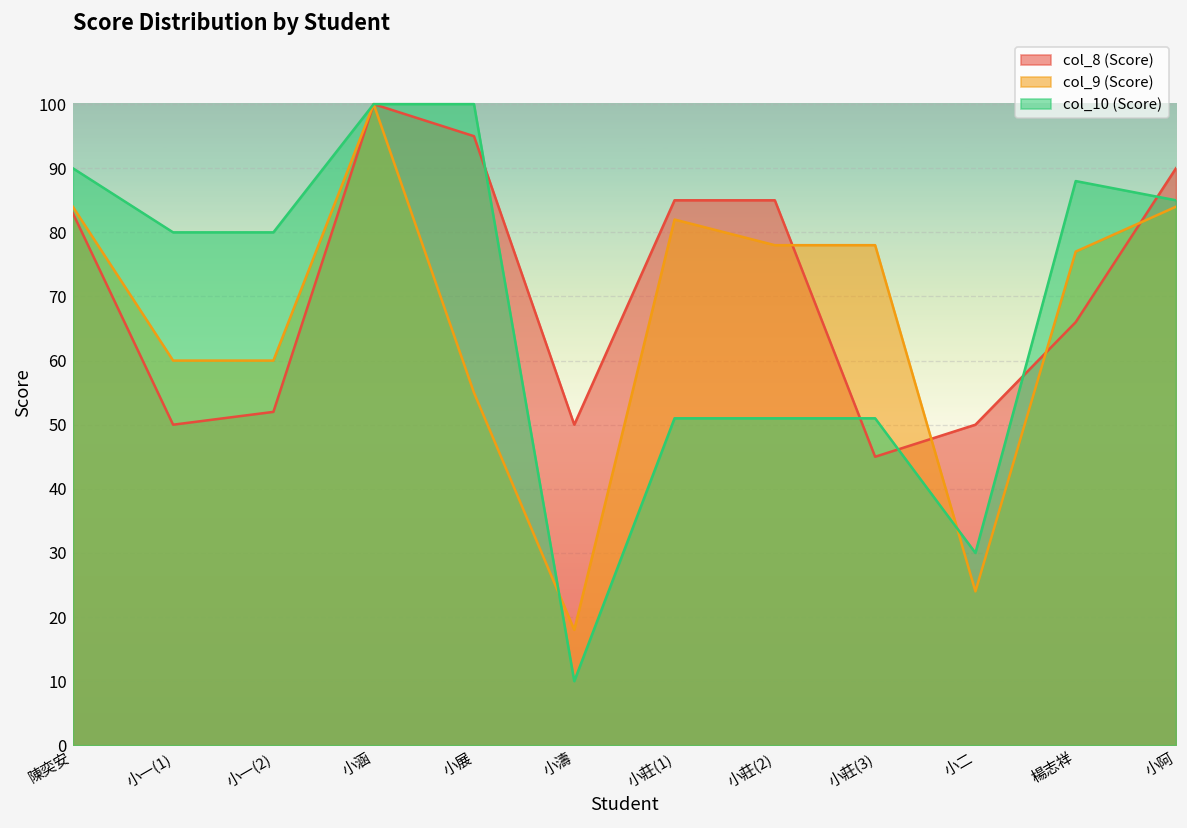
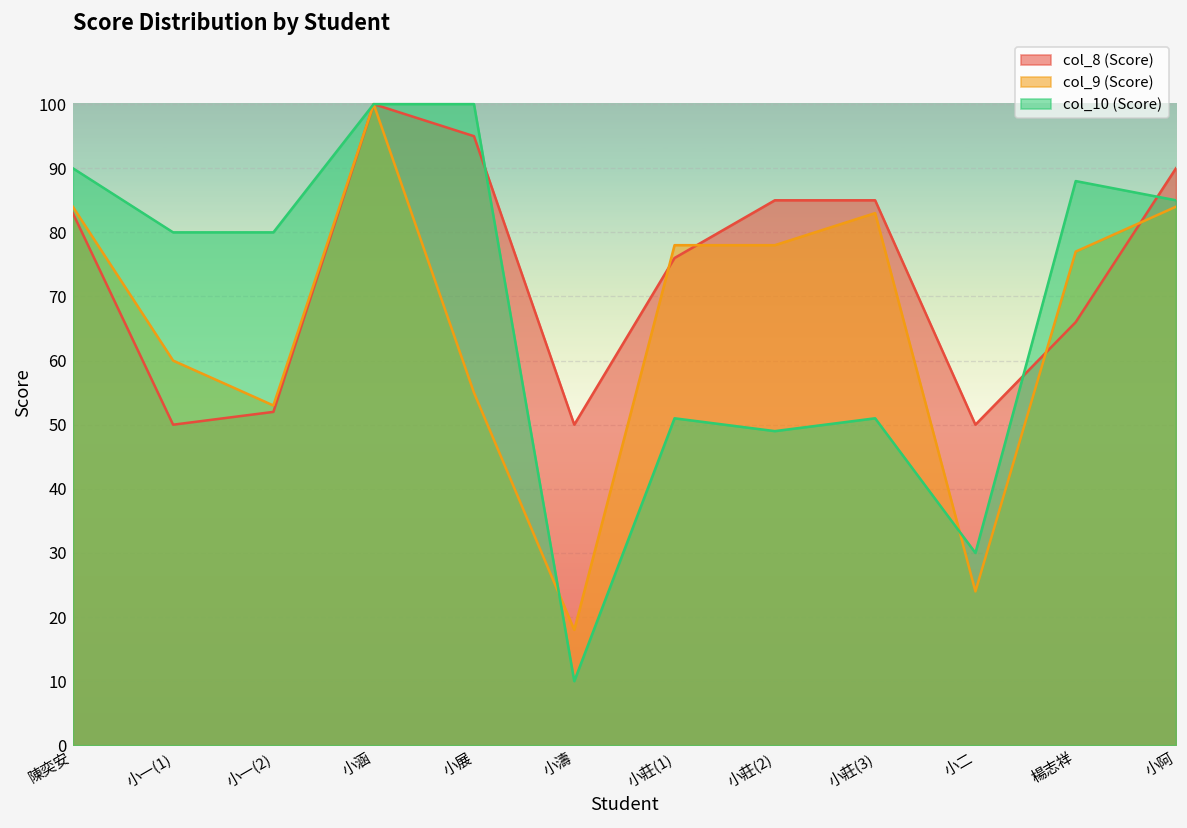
  {
    "col_8 (Score)": {
      "陳奕安": 83,
      "小一(1)": 50,
      "小一(2)": 52,
      "小展": 95,
      "小濤": 50,
-     "小莊(1)": 85,
+     "小莊(1)": 76,
      "小莊(2)": 85,
-     "小莊(3)": 45,
+     "小莊(3)": 85,
      "小二": 50,
      "楊志祥": 66,
      "小阿": 90
    },
    "col_9 (Score)": {
      "陳奕安": 84,
      "小一(1)": 60,
-     "小一(2)": 60,
+     "小一(2)": 53,
      "小展": 55,
      "小濤": 18,
-     "小莊(1)": 82,
+     "小莊(1)": 78,
      "小莊(2)": 78,
-     "小莊(3)": 78,
+     "小莊(3)": 83,
      "小二": 24,
      "楊志祥": 77,
      "小阿": 84
    },
    "col_10 (Score)": {
      "陳奕安": 90,
      "小一(1)": 80,
      "小一(2)": 80,
      "小展": 100,
      "小濤": 10,
      "小莊(1)": 51,
-     "小莊(2)": 51,
+     "小莊(2)": 49,
      "小莊(3)": 51,
      "小二": 30,
      "楊志祥": 88,
      "小阿": 85
    }
  }
